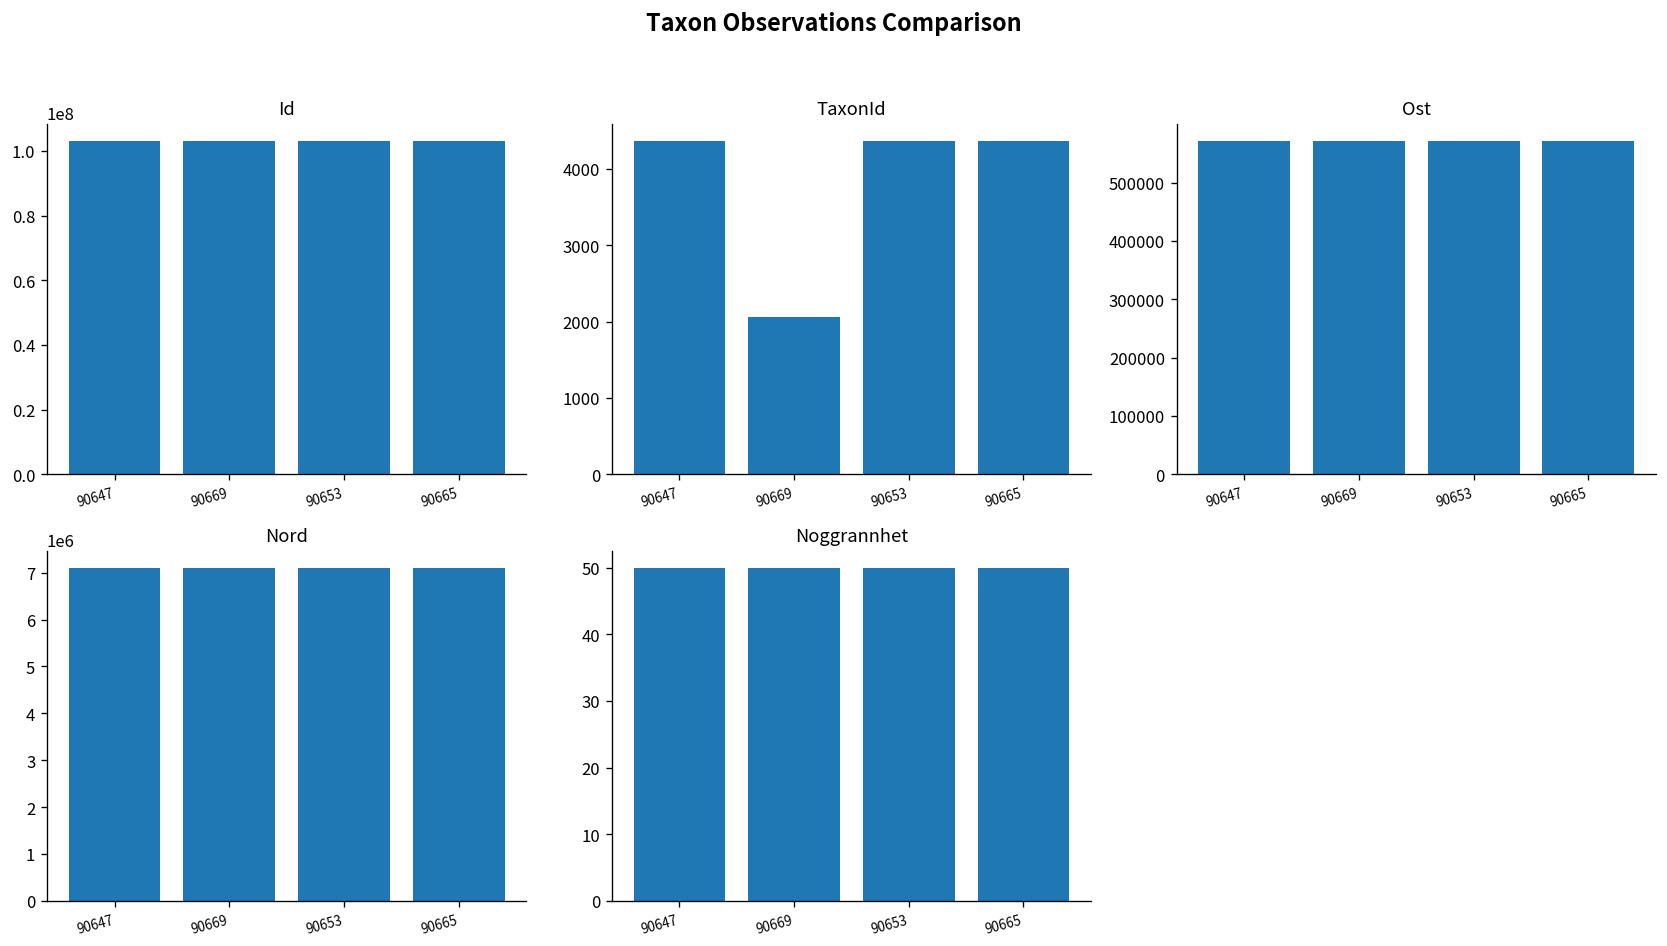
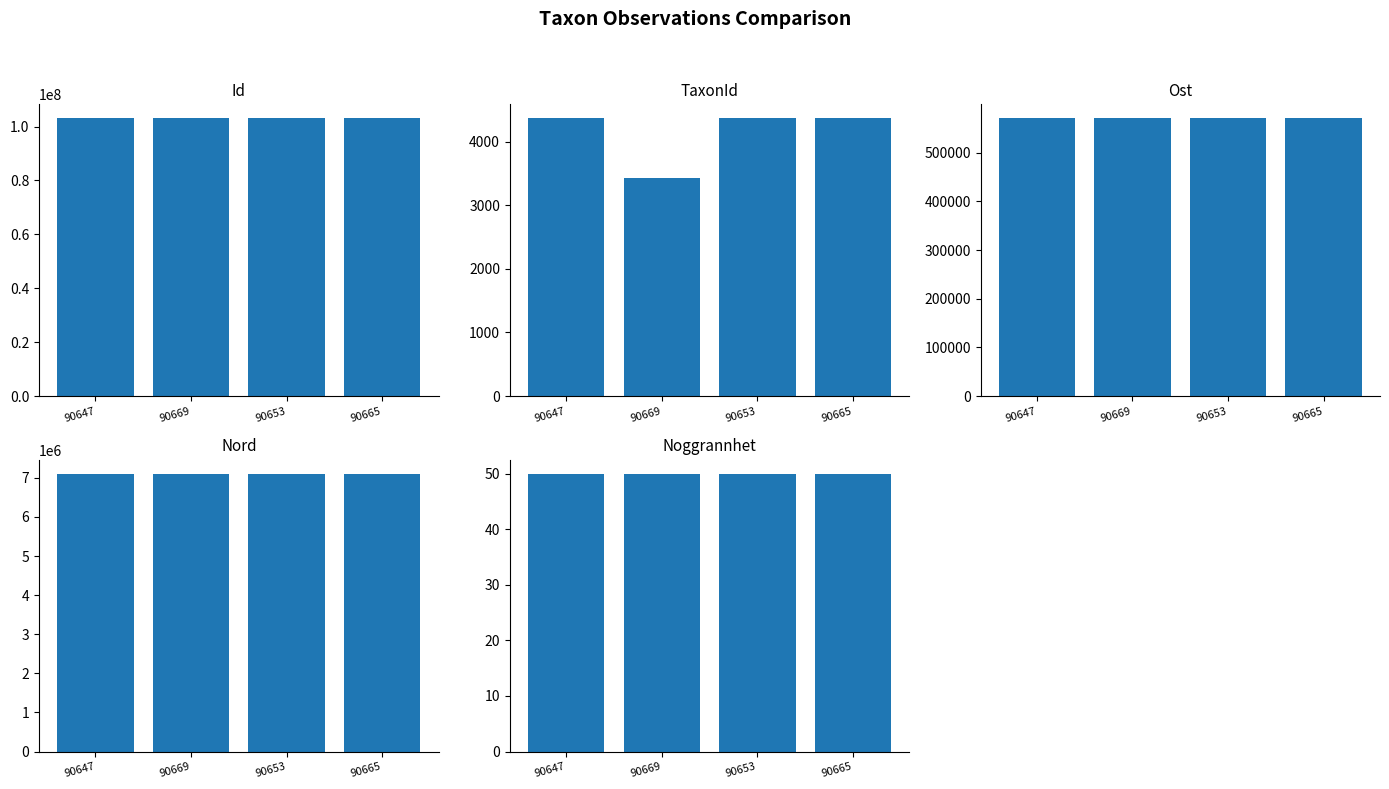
  {
    "Id": {
      "90647": 103000000,
      "90669": 103000000,
      "90653": 103000000,
      "90665": 103000000
    },
    "TaxonId": {
      "90647": 4400,
-     "90669": 2100,
+     "90669": 3400,
      "90653": 4400,
      "90665": 4400
    },
    "Ost": {
      "90647": 570000,
      "90669": 570000,
      "90653": 570000,
      "90665": 570000
    },
    "Nord": {
      "90647": 7100000,
      "90669": 7100000,
      "90653": 7100000,
      "90665": 7100000
    },
    "Noggrannhet": {
      "90647": 50,
      "90669": 50,
      "90653": 50,
      "90665": 50
    }
  }
